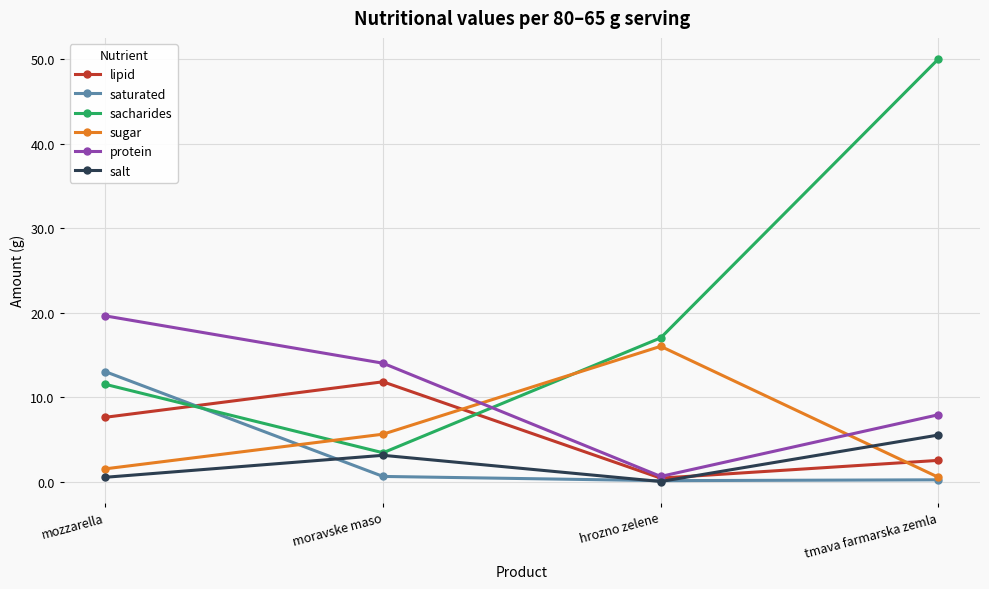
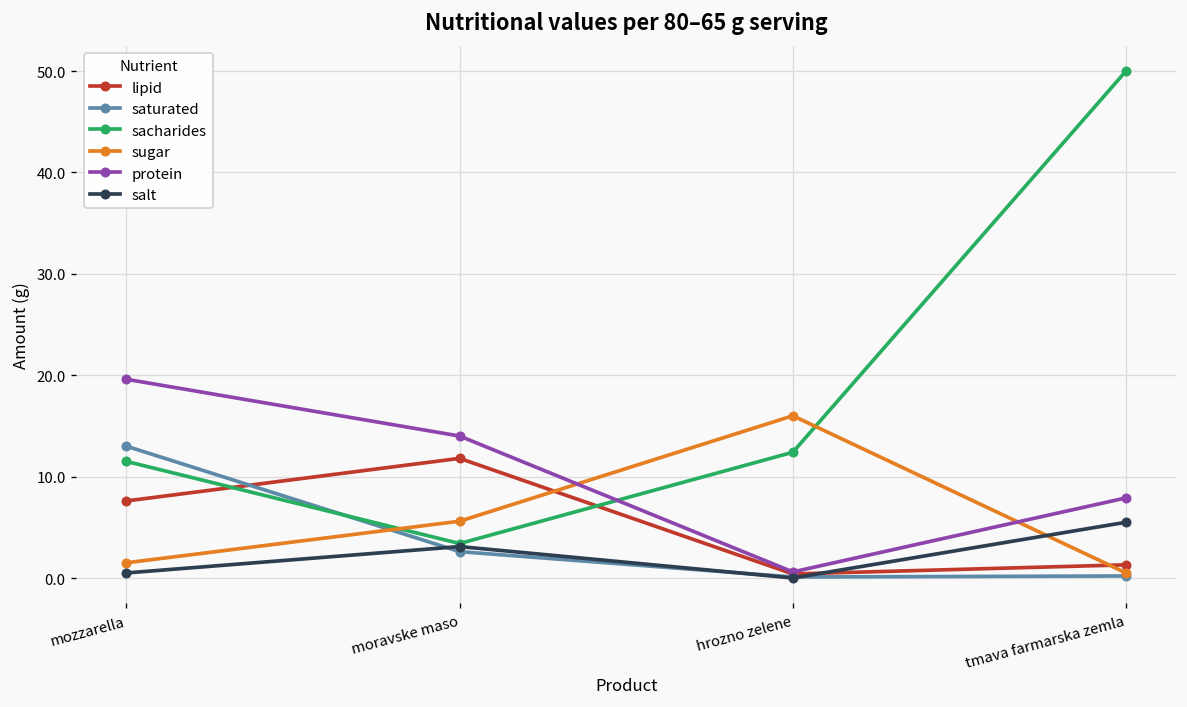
  {
    "lipid": {
      "mozzarella": 8,
      "moravske maso": 12,
-     "tmava farmarska zemla": 3
+     "tmava farmarska zemla": 1
    },
    "saturated": {
      "mozzarella": 13,
-     "moravske maso": 1
+     "moravske maso": 3
    },
    "sacharides": {
      "mozzarella": 12,
-     "hrozno zelene": 17,
+     "hrozno zelene": 12,
      "tmava farmarska zemla": 50
    },
    "sugar": {
      "mozzarella": 2,
      "moravske maso": 6,
      "hrozno zelene": 16
    },
    "protein": {
      "mozzarella": 20,
      "moravske maso": 14,
      "tmava farmarska zemla": 8
    },
    "salt": {
      "mozzarella": 1,
      "tmava farmarska zemla": 6
    }
  }
